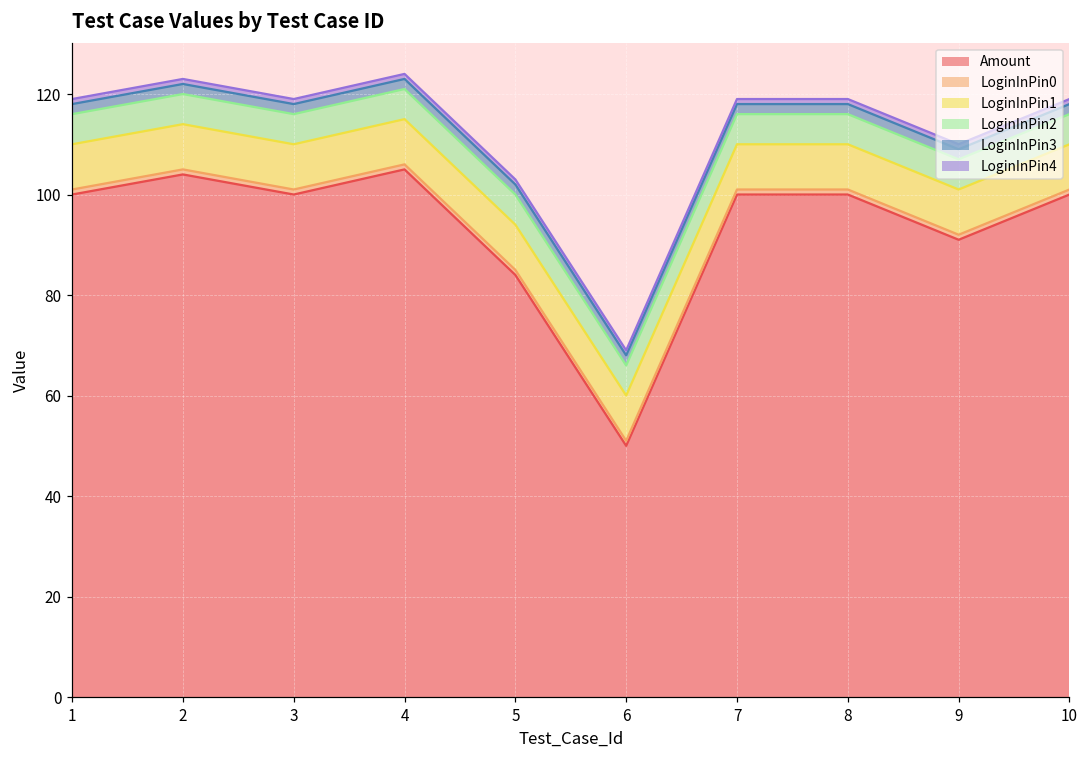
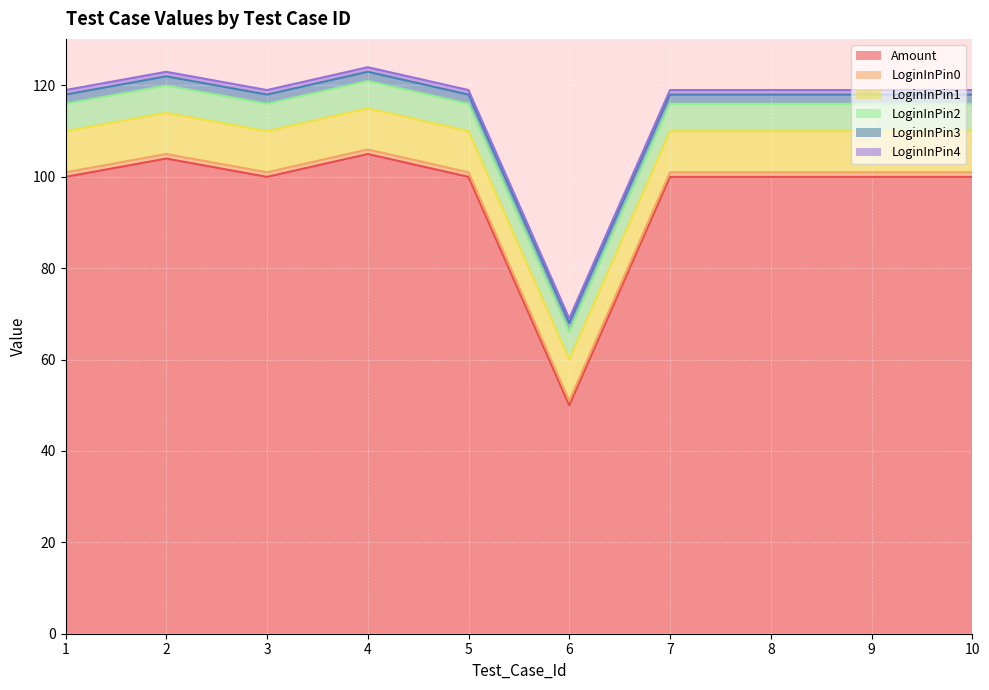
  {
    "Amount": {
      "1": 100,
      "2": 104,
      "3": 100,
      "4": 105,
-     "5": 84,
+     "5": 100,
      "6": 50,
      "7": 100,
      "8": 100,
-     "9": 91,
+     "9": 100,
      "10": 100
    },
    "LoginInPin2": {
      "1": 6,
      "2": 6,
      "3": 6,
      "4": 6,
      "5": 6,
      "6": 6,
      "7": 6,
      "8": 6,
      "10": 6
    },
    "LoginInPin3": {
      "1": 2,
      "2": 2,
      "3": 2,
      "4": 2,
      "5": 2,
      "6": 2,
      "7": 2,
      "8": 2,
      "10": 2
    },
    "LoginInPin4": {
      "1": 1,
      "2": 1,
      "3": 1,
      "4": 1,
      "5": 1,
      "6": 1,
      "7": 1,
      "8": 1,
      "10": 1
    }
  }
